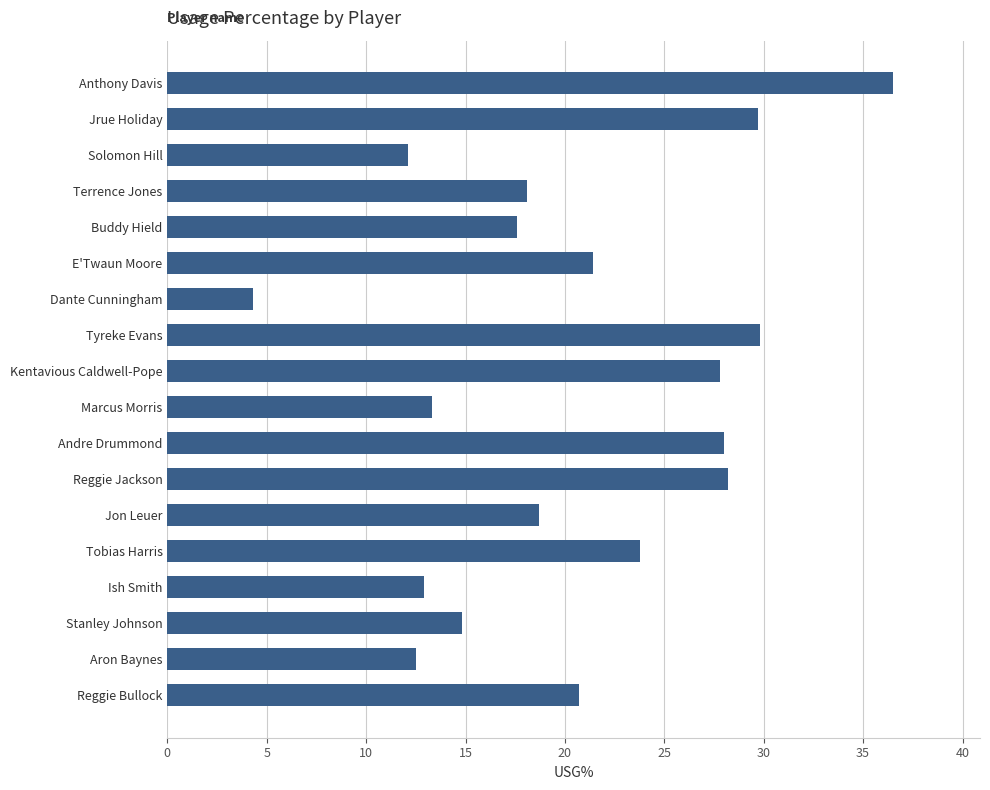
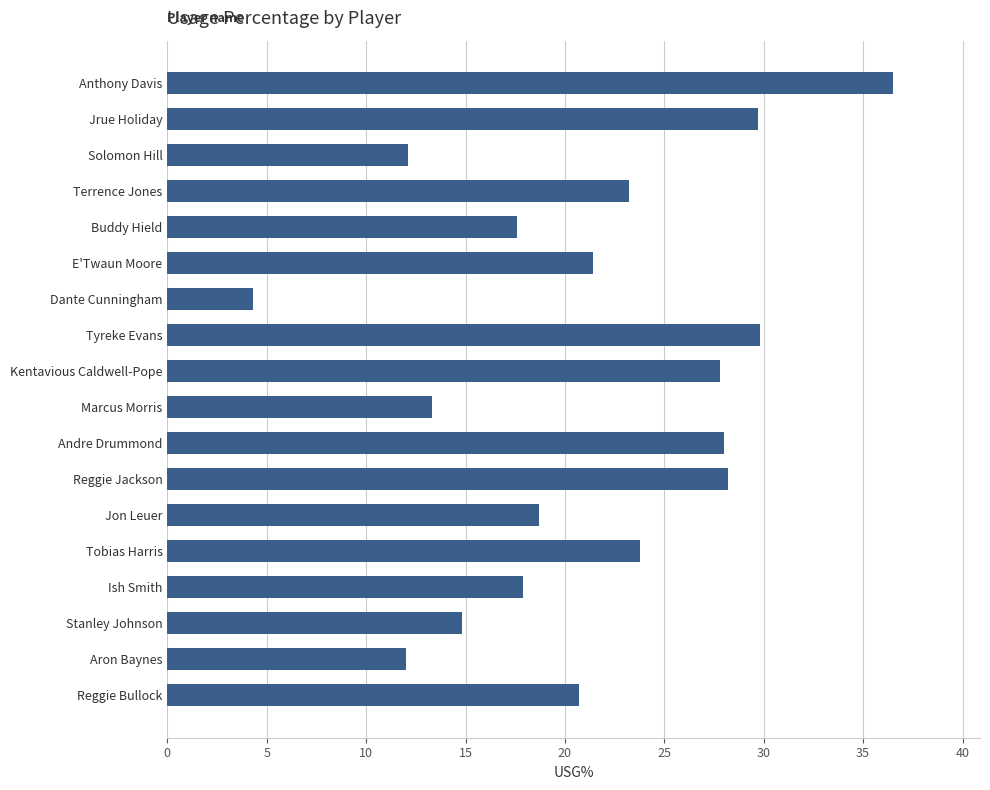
  {
    "Anthony Davis": 36.5,
    "Jrue Holiday": 29.7,
    "Solomon Hill": 12.1,
-   "Terrence Jones": 18.1,
+   "Terrence Jones": 23.2,
    "Buddy Hield": 17.6,
    "E'Twaun Moore": 21.4,
    "Dante Cunningham": 4.3,
    "Tyreke Evans": 29.8,
    "Kentavious Caldwell-Pope": 27.8,
    "Marcus Morris": 13.3,
    "Andre Drummond": 28.0,
    "Reggie Jackson": 28.2,
    "Jon Leuer": 18.7,
    "Tobias Harris": 23.8,
-   "Ish Smith": 12.9,
+   "Ish Smith": 17.9,
    "Stanley Johnson": 14.8,
-   "Aron Baynes": 12.5,
+   "Aron Baynes": 12.0,
    "Reggie Bullock": 20.7
  }
